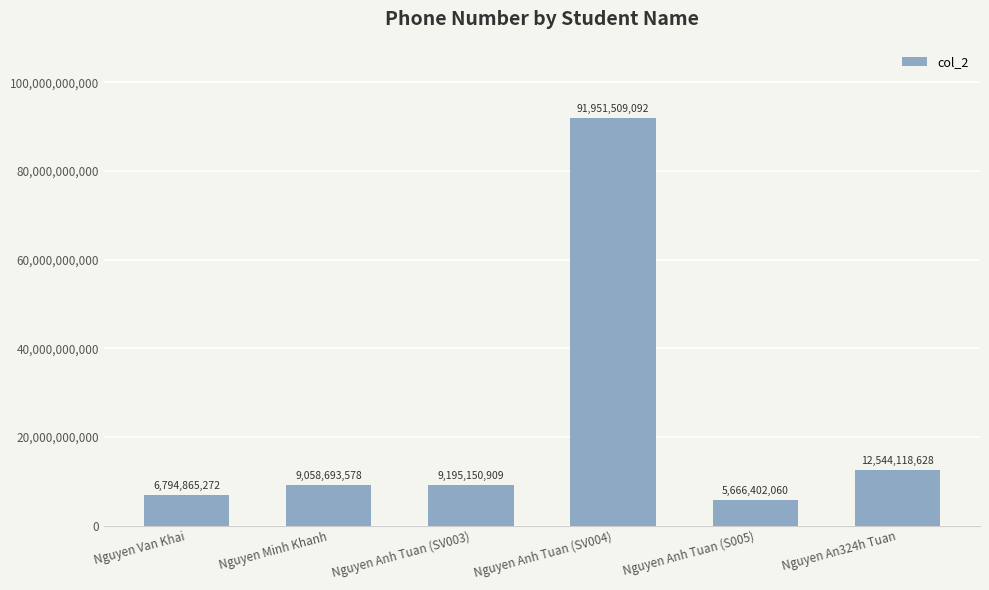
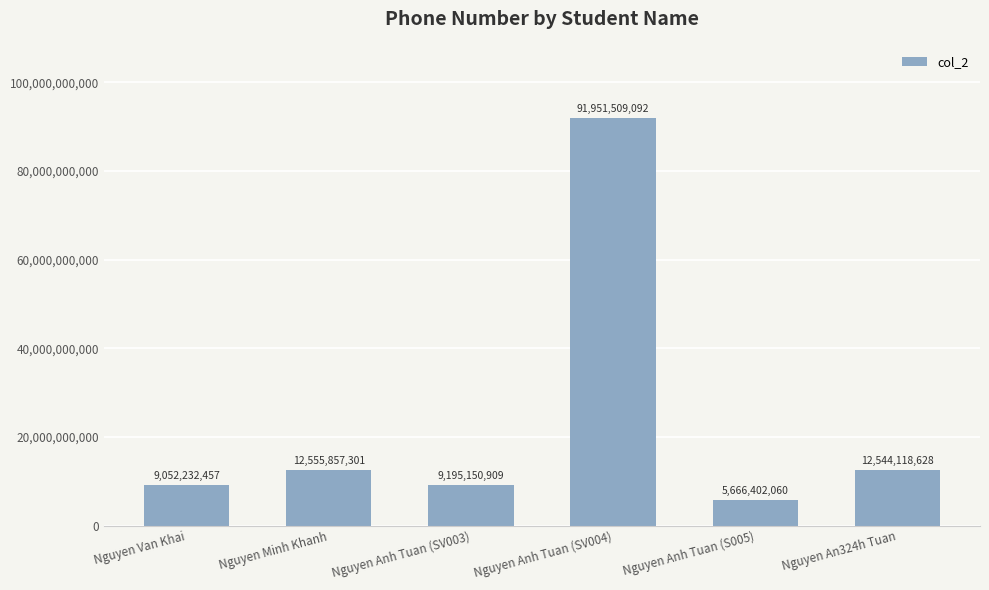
  {
-   "Nguyen Van Khai": "6,794,865,272",
-   "Nguyen Minh Khanh": "9,058,693,578",
+   "Nguyen Van Khai": "9,052,232,457",
+   "Nguyen Minh Khanh": "12,555,857,301",
    "Nguyen Anh Tuan (SV003)": "9,195,150,909",
    "Nguyen Anh Tuan (SV004)": "91,951,509,092",
    "Nguyen Anh Tuan (S005)": "5,666,402,060",
    "Nguyen An324h Tuan": "12,544,118,628"
  }
